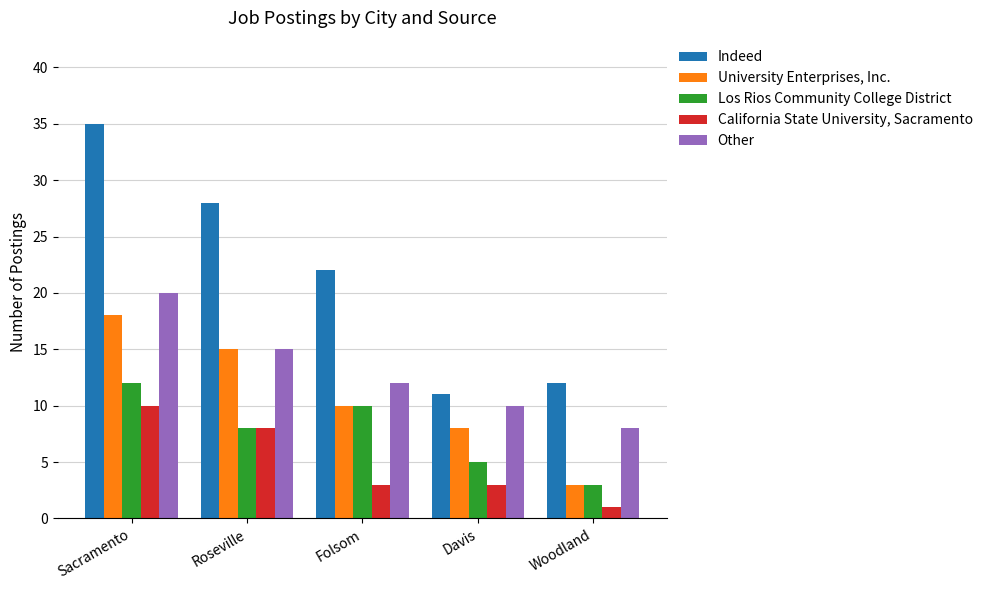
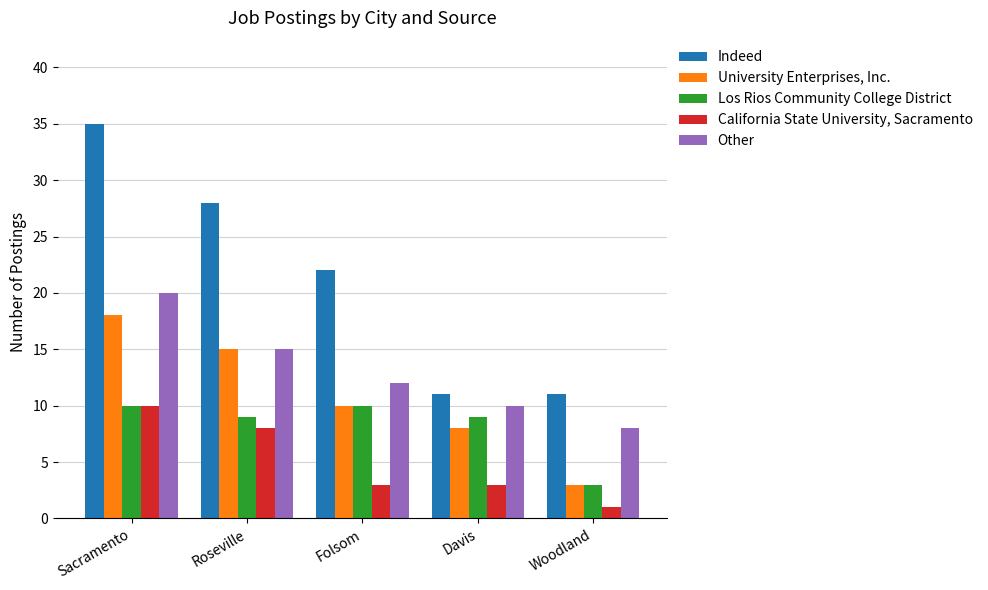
  {
    "Indeed": {
      "Sacramento": 35,
      "Roseville": 28,
      "Folsom": 22,
      "Davis": 11,
-     "Woodland": 12
+     "Woodland": 11
    },
    "University Enterprises, Inc.": {
      "Sacramento": 18,
      "Roseville": 15,
      "Folsom": 10,
      "Davis": 8,
      "Woodland": 3
    },
    "Los Rios Community College District": {
-     "Sacramento": 12,
-     "Roseville": 8,
+     "Sacramento": 10,
+     "Roseville": 9,
      "Folsom": 10,
-     "Davis": 5,
+     "Davis": 9,
      "Woodland": 3
    },
    "California State University, Sacramento": {
      "Sacramento": 10,
      "Roseville": 8,
      "Folsom": 3,
      "Davis": 3,
      "Woodland": 1
    },
    "Other": {
      "Sacramento": 20,
      "Roseville": 15,
      "Folsom": 12,
      "Davis": 10,
      "Woodland": 8
    }
  }
